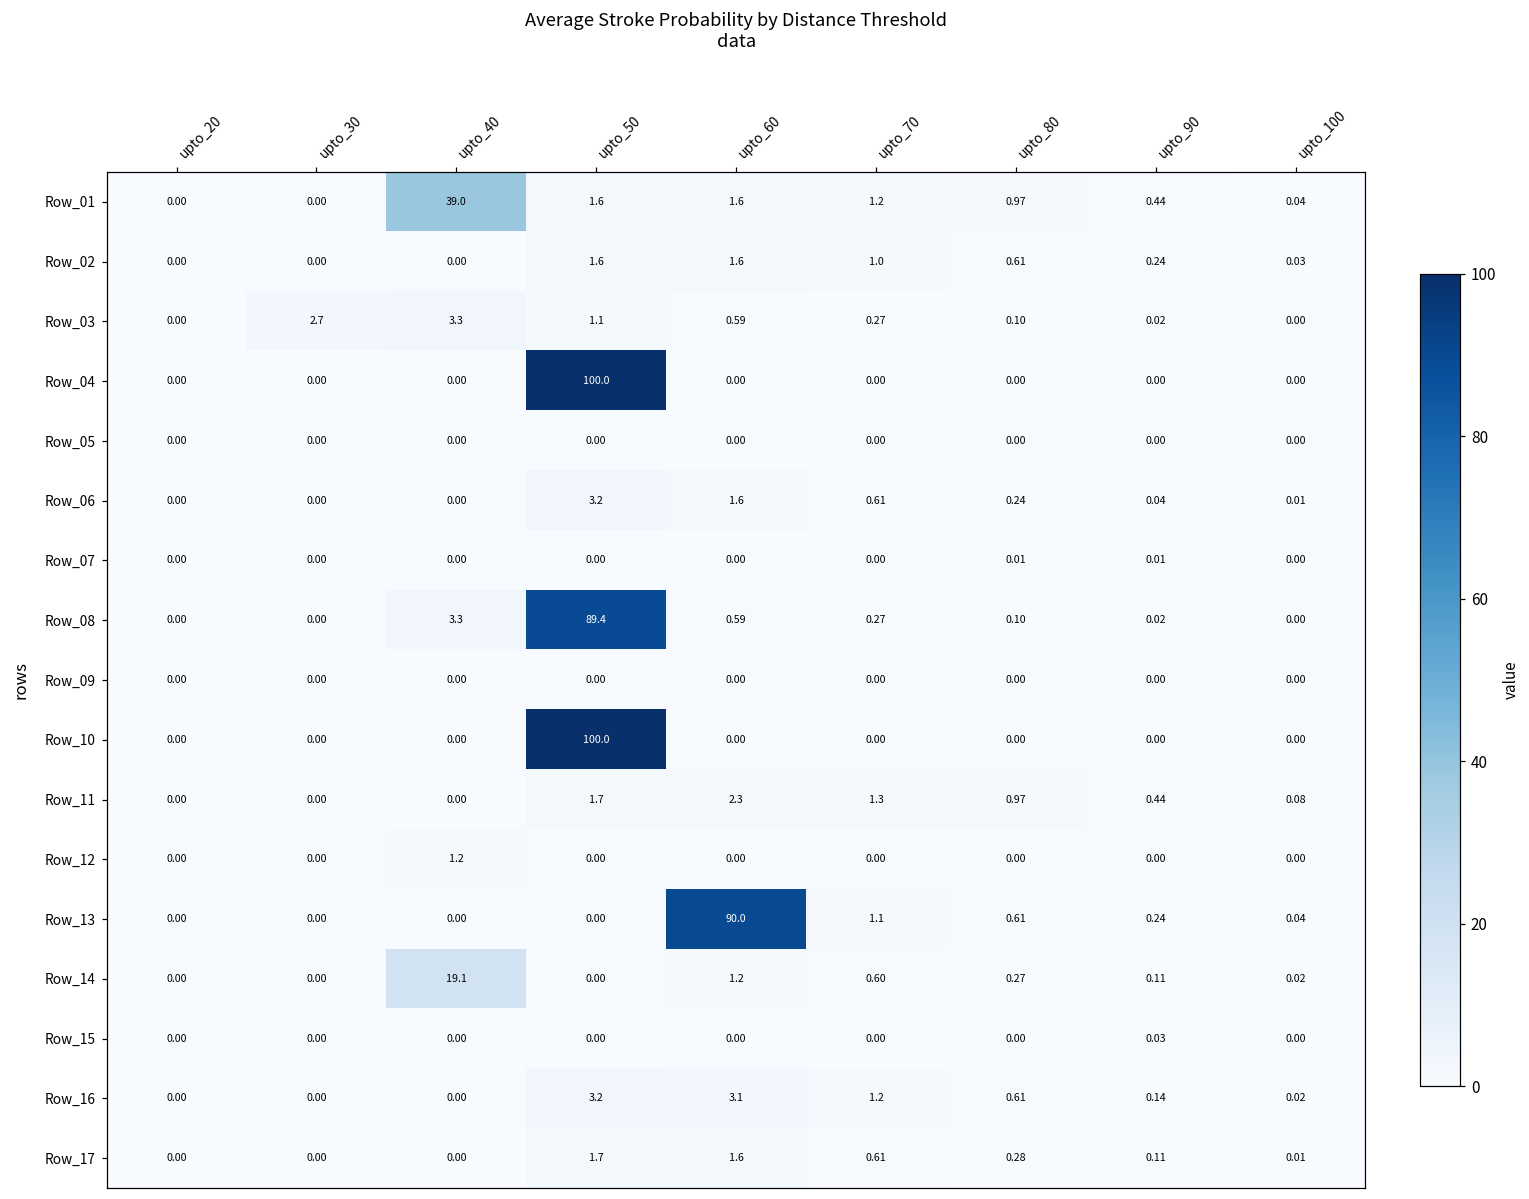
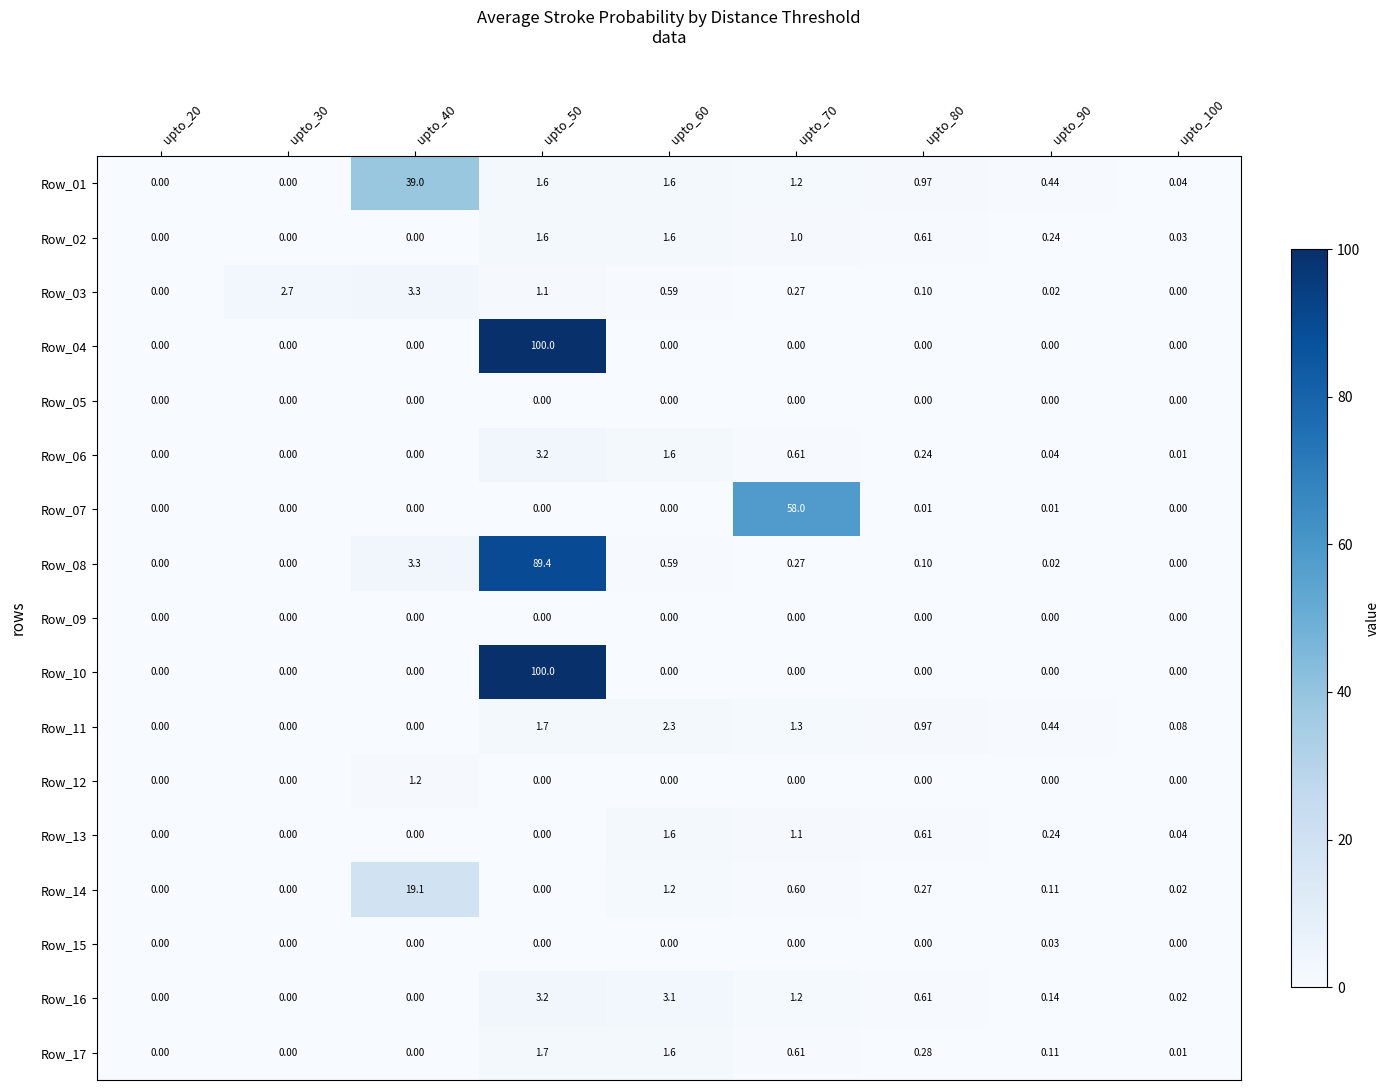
  {
    "Row_01": {
      "upto_20": 0.00,
      "upto_30": 0.00,
      "upto_40": 39.0,
      "upto_50": 1.6,
      "upto_60": 1.6,
      "upto_70": 1.2,
      "upto_80": 0.97,
      "upto_90": 0.44,
      "upto_100": 0.04
    },
    "Row_02": {
      "upto_20": 0.00,
      "upto_30": 0.00,
      "upto_40": 0.00,
      "upto_50": 1.6,
      "upto_60": 1.6,
      "upto_70": 1.0,
      "upto_80": 0.61,
      "upto_90": 0.24,
      "upto_100": 0.03
    },
    "Row_03": {
      "upto_20": 0.00,
      "upto_30": 2.7,
      "upto_40": 3.3,
      "upto_50": 1.1,
      "upto_60": 0.59,
      "upto_70": 0.27,
      "upto_80": 0.10,
      "upto_90": 0.02,
      "upto_100": 0.00
    },
    "Row_04": {
      "upto_20": 0.00,
      "upto_30": 0.00,
      "upto_40": 0.00,
      "upto_50": 100.0,
      "upto_60": 0.00,
      "upto_70": 0.00,
      "upto_80": 0.00,
      "upto_90": 0.00,
      "upto_100": 0.00
    },
    "Row_05": {
      "upto_20": 0.00,
      "upto_30": 0.00,
      "upto_40": 0.00,
      "upto_50": 0.00,
      "upto_60": 0.00,
      "upto_70": 0.00,
      "upto_80": 0.00,
      "upto_90": 0.00,
      "upto_100": 0.00
    },
    "Row_06": {
      "upto_20": 0.00,
      "upto_30": 0.00,
      "upto_40": 0.00,
      "upto_50": 3.2,
      "upto_60": 1.6,
      "upto_70": 0.61,
      "upto_80": 0.24,
      "upto_90": 0.04,
      "upto_100": 0.01
    },
    "Row_07": {
      "upto_20": 0.00,
      "upto_30": 0.00,
      "upto_40": 0.00,
      "upto_50": 0.00,
      "upto_60": 0.00,
-     "upto_70": 0.00,
+     "upto_70": 58.0,
      "upto_80": 0.01,
      "upto_90": 0.01,
      "upto_100": 0.00
    },
    "Row_08": {
      "upto_20": 0.00,
      "upto_30": 0.00,
      "upto_40": 3.3,
      "upto_50": 89.4,
      "upto_60": 0.59,
      "upto_70": 0.27,
      "upto_80": 0.10,
      "upto_90": 0.02,
      "upto_100": 0.00
    },
    "Row_09": {
      "upto_20": 0.00,
      "upto_30": 0.00,
      "upto_40": 0.00,
      "upto_50": 0.00,
      "upto_60": 0.00,
      "upto_70": 0.00,
      "upto_80": 0.00,
      "upto_90": 0.00,
      "upto_100": 0.00
    },
    "Row_10": {
      "upto_20": 0.00,
      "upto_30": 0.00,
      "upto_40": 0.00,
      "upto_50": 100.0,
      "upto_60": 0.00,
      "upto_70": 0.00,
      "upto_80": 0.00,
      "upto_90": 0.00,
      "upto_100": 0.00
    },
    "Row_11": {
      "upto_20": 0.00,
      "upto_30": 0.00,
      "upto_40": 0.00,
      "upto_50": 1.7,
      "upto_60": 2.3,
      "upto_70": 1.3,
      "upto_80": 0.97,
      "upto_90": 0.44,
      "upto_100": 0.08
    },
    "Row_12": {
      "upto_20": 0.00,
      "upto_30": 0.00,
      "upto_40": 1.2,
      "upto_50": 0.00,
      "upto_60": 0.00,
      "upto_70": 0.00,
      "upto_80": 0.00,
      "upto_90": 0.00,
      "upto_100": 0.00
    },
    "Row_13": {
      "upto_20": 0.00,
      "upto_30": 0.00,
      "upto_40": 0.00,
      "upto_50": 0.00,
-     "upto_60": 90.0,
+     "upto_60": 1.6,
      "upto_70": 1.1,
      "upto_80": 0.61,
      "upto_90": 0.24,
      "upto_100": 0.04
    },
    "Row_14": {
      "upto_20": 0.00,
      "upto_30": 0.00,
      "upto_40": 19.1,
      "upto_50": 0.00,
      "upto_60": 1.2,
      "upto_70": 0.60,
      "upto_80": 0.27,
      "upto_90": 0.11,
      "upto_100": 0.02
    },
    "Row_15": {
      "upto_20": 0.00,
      "upto_30": 0.00,
      "upto_40": 0.00,
      "upto_50": 0.00,
      "upto_60": 0.00,
      "upto_70": 0.00,
      "upto_80": 0.00,
      "upto_90": 0.03,
      "upto_100": 0.00
    },
    "Row_16": {
      "upto_20": 0.00,
      "upto_30": 0.00,
      "upto_40": 0.00,
      "upto_50": 3.2,
      "upto_60": 3.1,
      "upto_70": 1.2,
      "upto_80": 0.61,
      "upto_90": 0.14,
      "upto_100": 0.02
    },
    "Row_17": {
      "upto_20": 0.00,
      "upto_30": 0.00,
      "upto_40": 0.00,
      "upto_50": 1.7,
      "upto_60": 1.6,
      "upto_70": 0.61,
      "upto_80": 0.28,
      "upto_90": 0.11,
      "upto_100": 0.01
    }
  }
